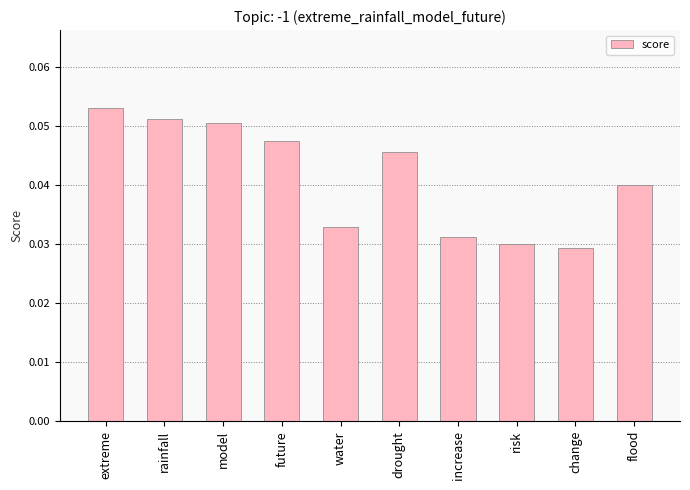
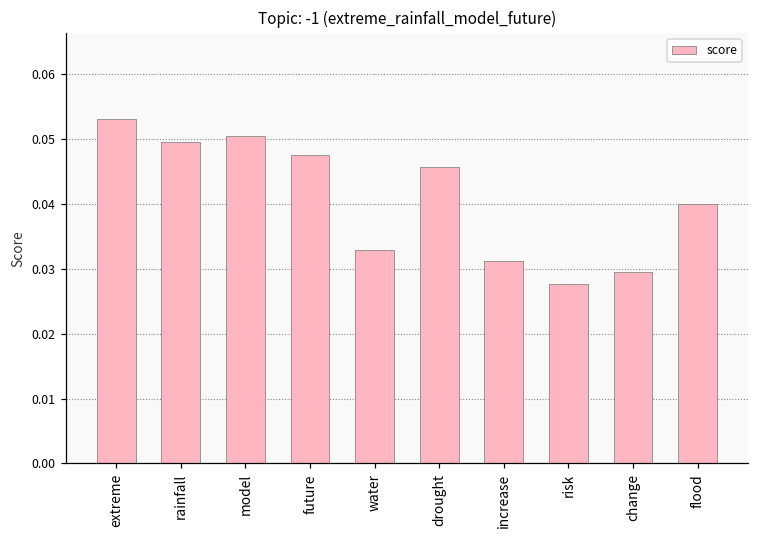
  {
    "extreme": 0.053,
-   "rainfall": 0.051,
+   "rainfall": 0.050,
    "model": 0.051,
    "future": 0.048,
    "water": 0.033,
    "drought": 0.046,
    "increase": 0.031,
-   "risk": 0.030,
+   "risk": 0.028,
    "change": 0.029,
    "flood": 0.040
  }
